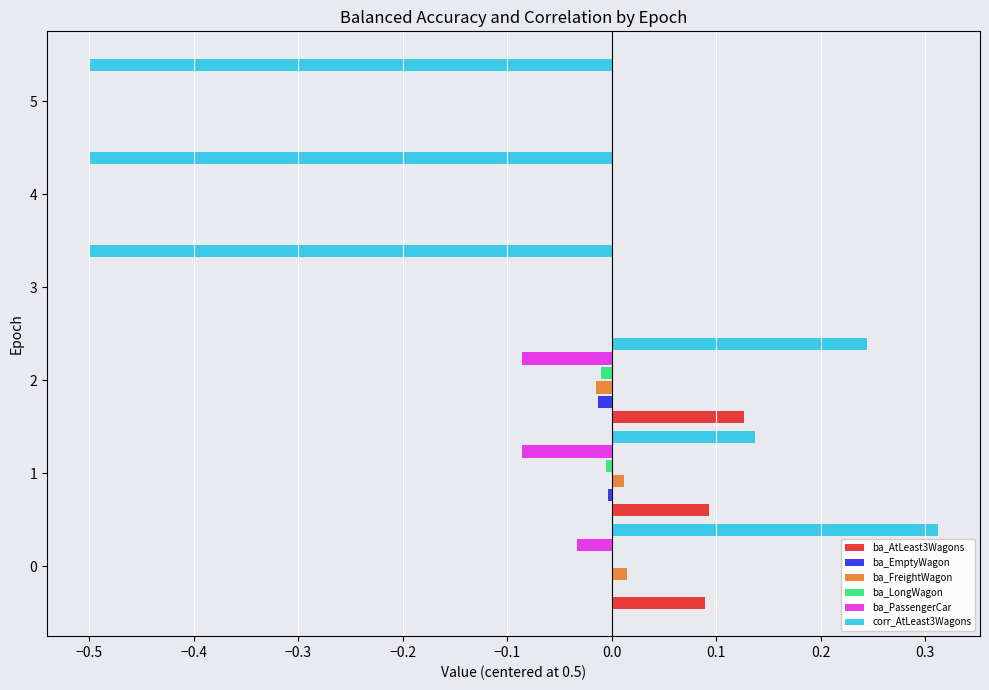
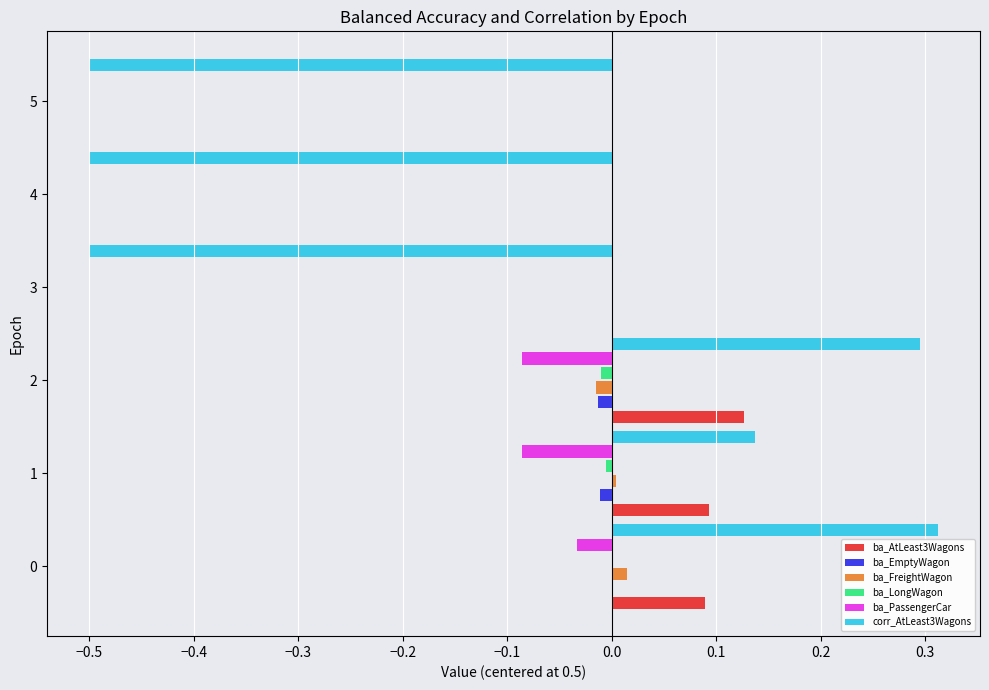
  {
    "ba_AtLeast3Wagons": {
      "5": 0.000,
      "4": 0.000,
      "3": 0.000,
      "2": 0.127,
      "1": 0.093,
      "0": 0.089
    },
    "ba_EmptyWagon": {
      "5": 0.000,
      "4": 0.000,
      "3": 0.000,
      "2": -0.013,
-     "1": -0.004
+     "1": -0.012
    },
    "ba_FreightWagon": {
      "5": 0.000,
      "4": 0.000,
      "3": 0.000,
      "2": -0.015,
-     "1": 0.012,
+     "1": 0.004,
      "0": 0.014
    },
    "ba_LongWagon": {
      "5": 0.000,
      "4": 0.000,
      "3": 0.000,
      "2": -0.011,
      "1": -0.006
    },
    "ba_PassengerCar": {
      "5": 0.000,
      "4": 0.000,
      "3": 0.000,
      "2": -0.086,
      "1": -0.086,
      "0": -0.034
    },
    "corr_AtLeast3Wagons": {
      "5": -0.500,
      "4": -0.500,
      "3": -0.500,
-     "2": 0.245,
+     "2": 0.295,
      "1": 0.137,
      "0": 0.312
    }
  }
